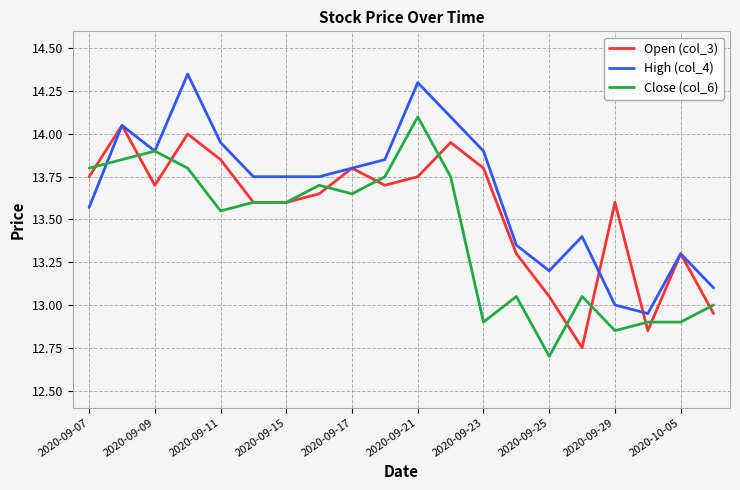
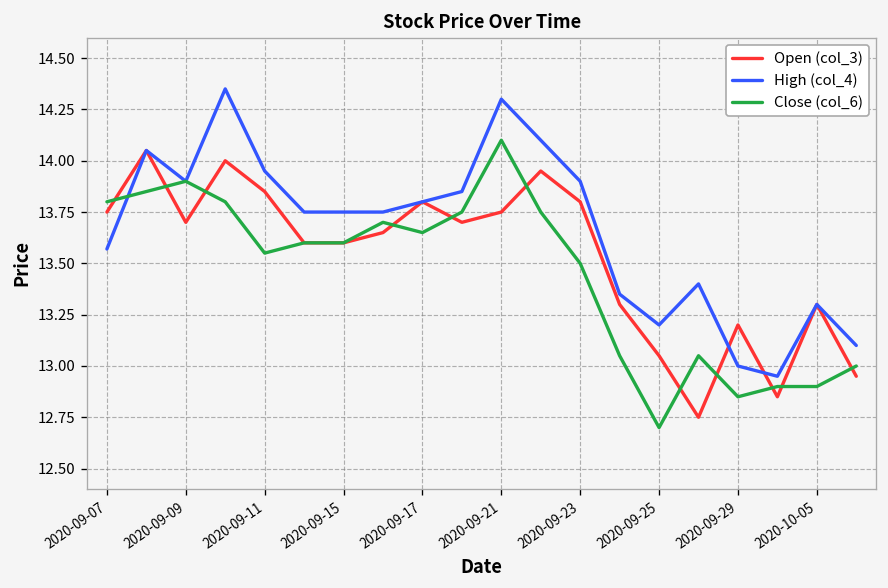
  {
    "Open (col_3)": {
      "2020-09-07": 13.75,
      "2020-09-09": 13.7,
      "2020-09-11": 13.85,
      "2020-09-21": 13.75,
      "2020-09-23": 13.8,
      "2020-09-25": 13.05,
-     "2020-09-29": 13.6
+     "2020-09-29": 13.2
    },
    "High (col_4)": {
      "2020-09-07": 13.57,
      "2020-09-11": 13.95,
      "2020-09-15": 13.75,
      "2020-09-21": 14.3,
      "2020-09-23": 13.9,
      "2020-09-25": 13.2,
      "2020-09-29": 13.0
    },
    "Close (col_6)": {
      "2020-09-07": 13.8,
      "2020-09-11": 13.55,
      "2020-09-17": 13.65,
      "2020-09-21": 14.1,
-     "2020-09-23": 12.9,
+     "2020-09-23": 13.5,
      "2020-09-25": 12.7,
      "2020-09-29": 12.85,
      "2020-10-05": 12.9
    }
  }
